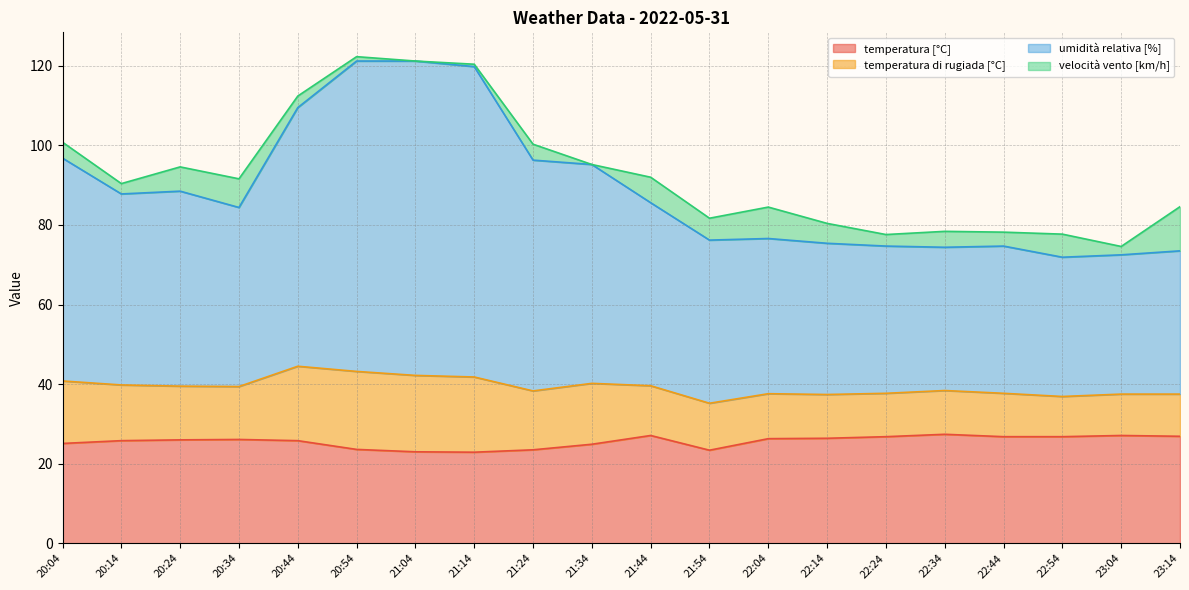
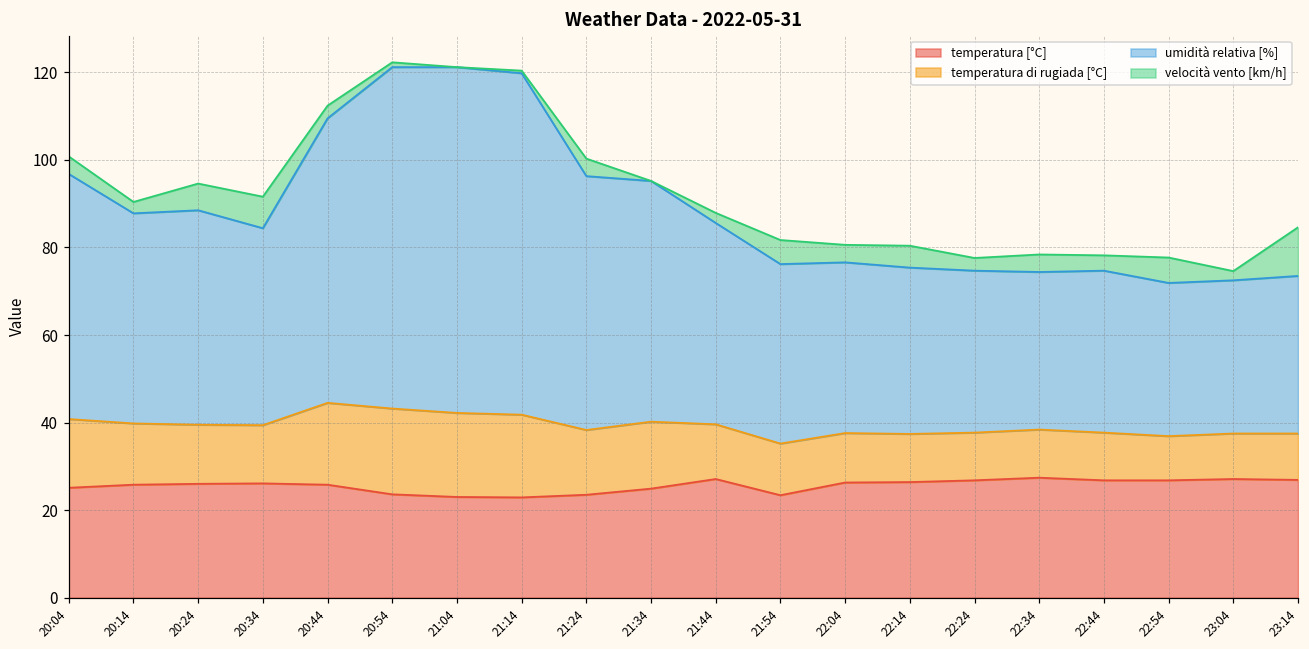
  {
    "temperatura [°C]": {
      "20:04": 25,
      "20:14": 26,
      "20:24": 26,
      "20:34": 26,
      "20:44": 26,
      "20:54": 24,
      "21:04": 23,
      "21:14": 23,
      "21:24": 24,
      "21:34": 25,
      "21:44": 27,
      "21:54": 23,
      "22:04": 26,
      "22:14": 26,
      "22:24": 27,
      "22:34": 27,
      "22:44": 27,
      "22:54": 27,
      "23:04": 27,
      "23:14": 27
    },
    "temperatura di rugiada [°C]": {
      "20:04": 16,
      "20:14": 14,
      "20:24": 14,
      "20:34": 13,
      "20:44": 19,
      "20:54": 20,
      "21:04": 19,
      "21:14": 19,
      "21:24": 15,
      "21:34": 15,
      "21:44": 13,
      "21:54": 12,
      "22:04": 11,
      "22:14": 11,
      "22:24": 11,
      "22:34": 11,
      "22:44": 11,
      "22:54": 10,
      "23:04": 10,
      "23:14": 11
    },
    "umidità relativa [%]": {
      "20:04": 56,
      "20:14": 48,
      "20:24": 49,
      "20:34": 45,
      "20:44": 65,
      "20:54": 78,
      "21:24": 58,
      "21:44": 46,
      "21:54": 41,
      "22:04": 39,
      "22:14": 38,
      "22:24": 37,
      "22:34": 36,
      "22:44": 37,
      "22:54": 35,
      "23:04": 35,
      "23:14": 36
    },
    "velocità vento [km/h]": {
      "20:04": 4,
      "20:14": 3,
      "20:24": 6,
      "20:34": 7,
      "20:44": 3,
      "20:54": 1,
      "21:24": 4,
-     "21:44": 6,
+     "21:44": 2,
      "21:54": 6,
-     "22:04": 8,
+     "22:04": 4,
      "22:14": 5,
      "22:24": 3,
      "22:34": 4,
      "22:44": 4,
      "22:54": 6,
      "23:04": 2,
      "23:14": 11
    }
  }
